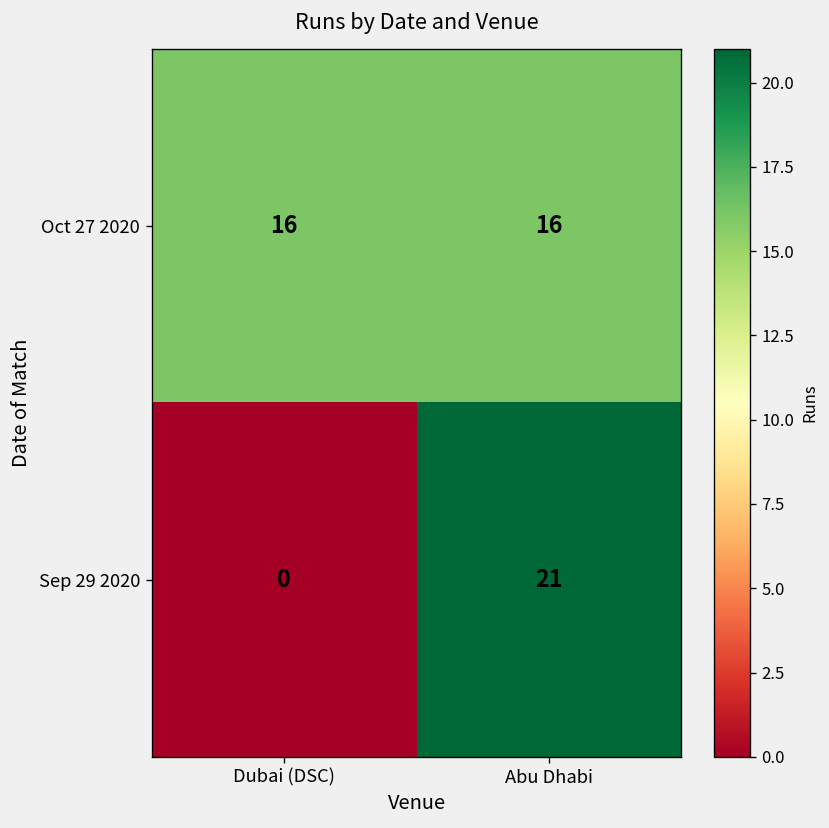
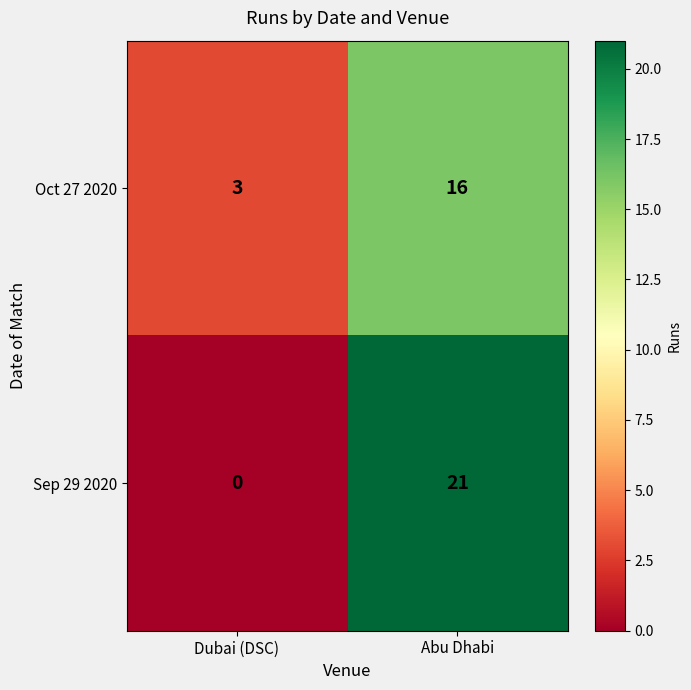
  {
    "Oct 27 2020": {
-     "Dubai (DSC)": 16,
+     "Dubai (DSC)": 3,
      "Abu Dhabi": 16
    },
    "Sep 29 2020": {
      "Dubai (DSC)": 0,
      "Abu Dhabi": 21
    }
  }
